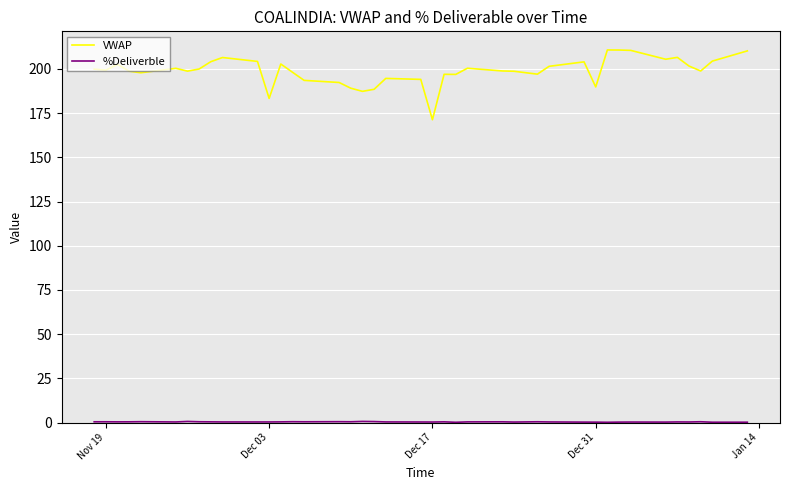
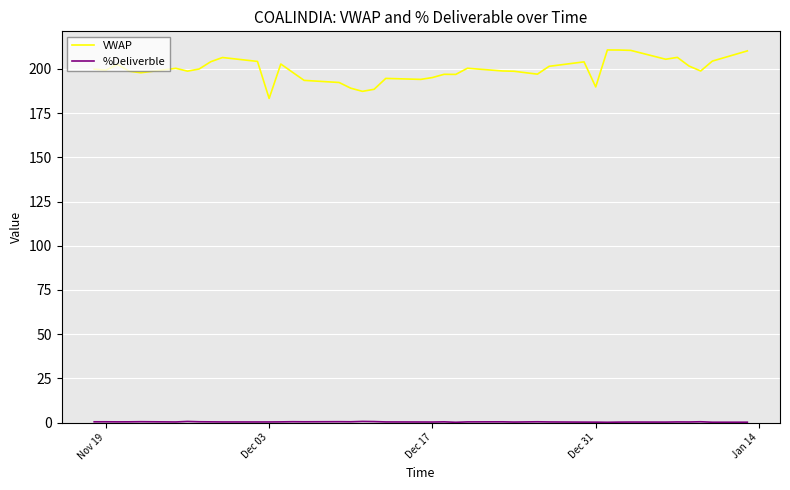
  {
    "VWAP": {
      "Dec 03": 183,
-     "Dec 17": 171,
+     "Dec 17": 195,
      "Dec 31": 190
    },
    "%Deliverble": {
      "Nov 19": 0,
      "Dec 03": 0,
      "Dec 17": 0,
      "Dec 31": 0
    }
  }
